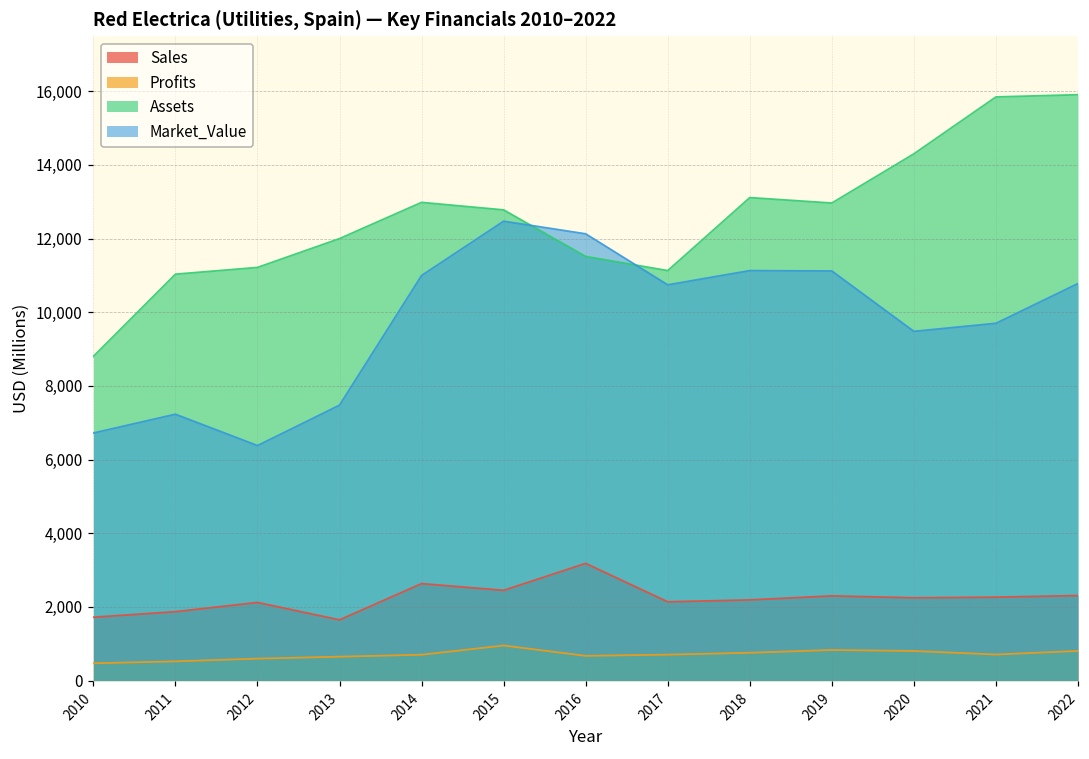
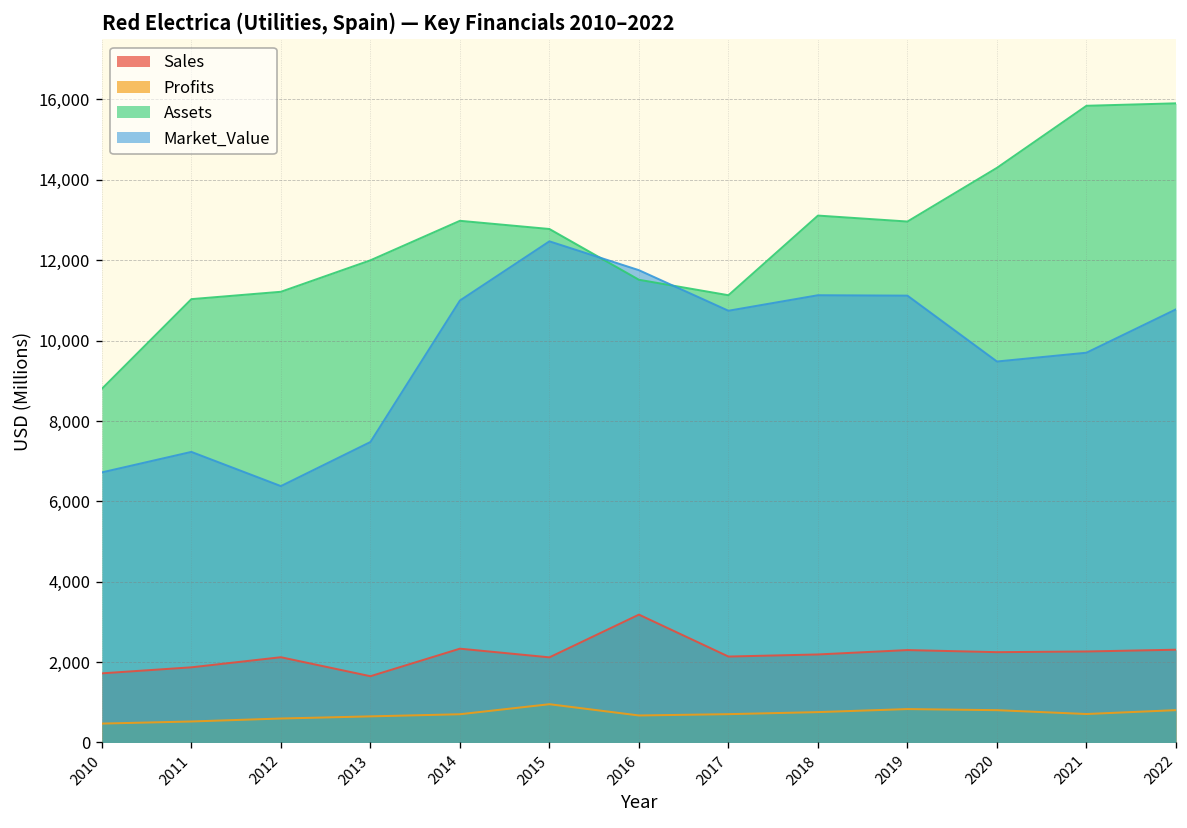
  {
    "Sales": {
      "2010": "1,700",
      "2011": "1,900",
      "2012": "2,100",
      "2013": "1,600",
-     "2014": "2,600",
-     "2015": "2,500",
+     "2014": "2,300",
+     "2015": "2,100",
      "2016": "3,200",
      "2017": "2,100",
      "2018": "2,200",
      "2019": "2,300",
      "2020": "2,200",
      "2021": "2,300",
      "2022": "2,300"
    },
    "Profits": {
      "2010": "500",
      "2011": "500",
      "2012": "600",
      "2013": "600",
      "2014": "700",
      "2015": "1,000",
      "2016": "700",
      "2017": "700",
      "2018": "800",
      "2019": "800",
      "2020": "800",
      "2021": "700",
      "2022": "800"
    },
    "Assets": {
      "2010": "8,800",
      "2011": "11,000",
      "2012": "11,200",
      "2013": "12,000",
      "2014": "13,000",
      "2015": "12,800",
      "2016": "11,500",
      "2017": "11,100",
      "2018": "13,100",
      "2019": "13,000",
      "2020": "14,300",
      "2021": "15,800",
      "2022": "15,900"
    },
    "Market_Value": {
      "2010": "6,700",
      "2011": "7,200",
      "2012": "6,400",
      "2013": "7,500",
      "2014": "11,000",
      "2015": "12,500",
-     "2016": "12,100",
+     "2016": "11,800",
      "2017": "10,700",
      "2018": "11,100",
      "2019": "11,100",
      "2020": "9,500",
      "2021": "9,700",
      "2022": "10,800"
    }
  }
